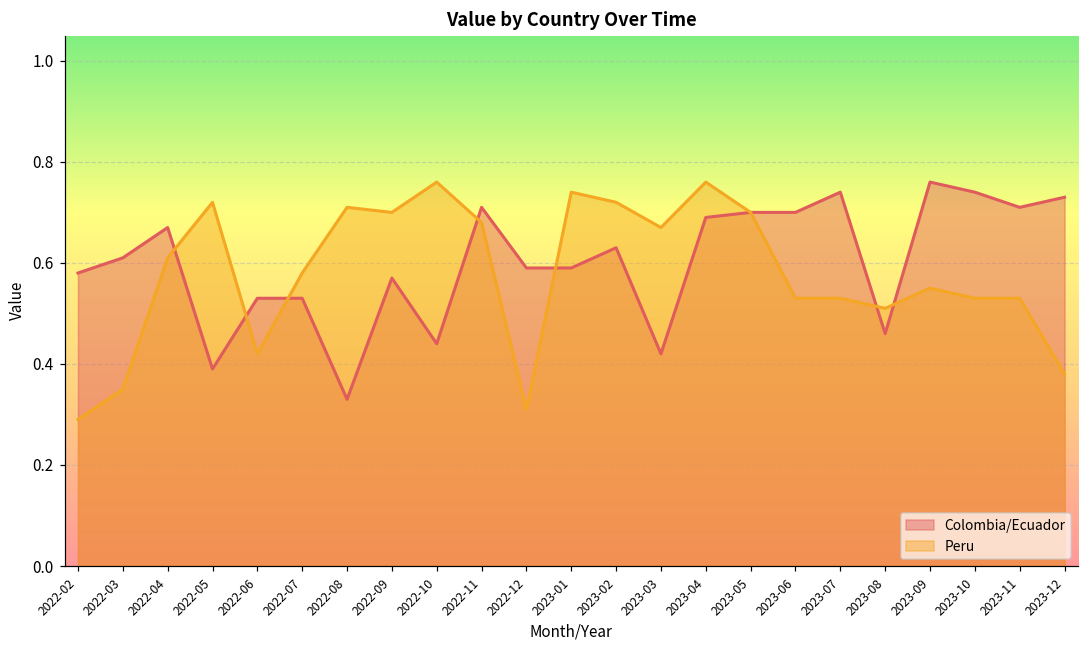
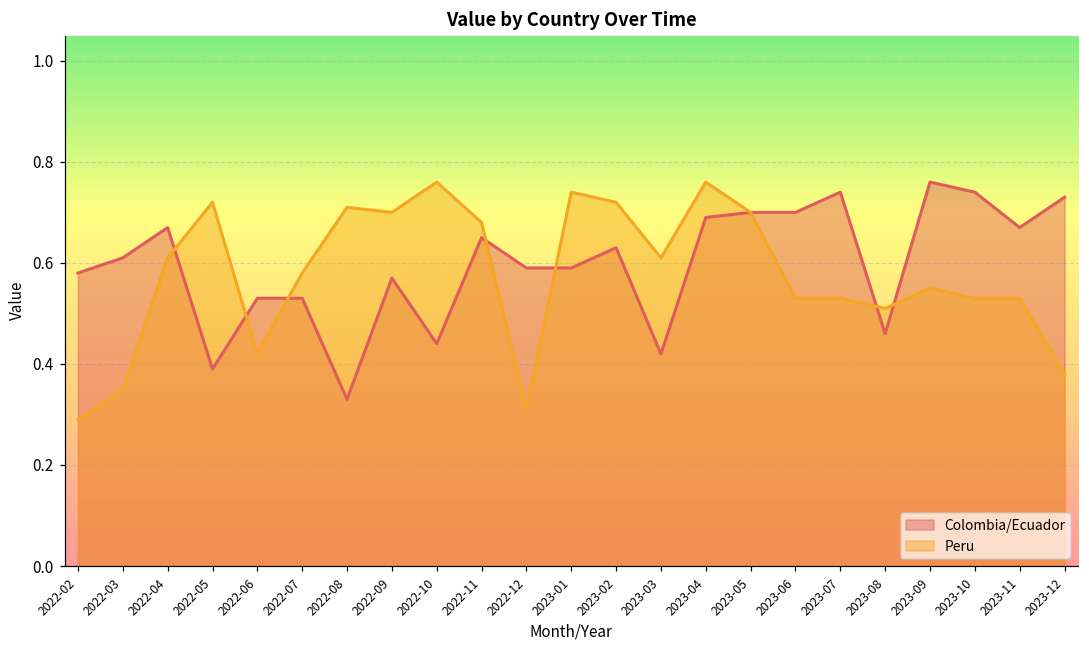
  {
    "Colombia/Ecuador": {
      "2022-02": 0.58,
      "2022-03": 0.61,
      "2022-04": 0.67,
      "2022-05": 0.39,
      "2022-06": 0.53,
      "2022-07": 0.53,
      "2022-08": 0.33,
      "2022-09": 0.57,
      "2022-10": 0.44,
-     "2022-11": 0.71,
+     "2022-11": 0.65,
      "2022-12": 0.59,
      "2023-01": 0.59,
      "2023-02": 0.63,
      "2023-03": 0.42,
      "2023-04": 0.69,
      "2023-06": 0.70,
      "2023-07": 0.74,
      "2023-08": 0.46,
      "2023-09": 0.76,
      "2023-10": 0.74,
-     "2023-11": 0.71,
+     "2023-11": 0.67,
      "2023-12": 0.73
    },
    "Peru": {
      "2022-02": 0.29,
      "2022-03": 0.35,
      "2022-04": 0.61,
      "2022-05": 0.72,
      "2022-06": 0.42,
      "2022-07": 0.58,
      "2022-08": 0.71,
      "2022-09": 0.70,
      "2022-10": 0.76,
      "2022-11": 0.68,
      "2022-12": 0.31,
      "2023-01": 0.74,
      "2023-02": 0.72,
-     "2023-03": 0.67,
+     "2023-03": 0.61,
      "2023-04": 0.76,
      "2023-06": 0.53,
      "2023-07": 0.53,
      "2023-08": 0.51,
      "2023-09": 0.55,
      "2023-10": 0.53,
      "2023-11": 0.53,
      "2023-12": 0.38
    }
  }
